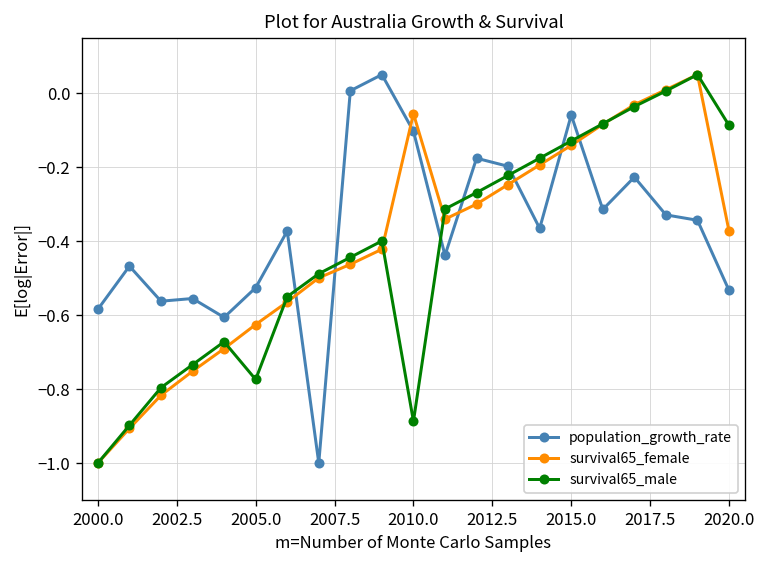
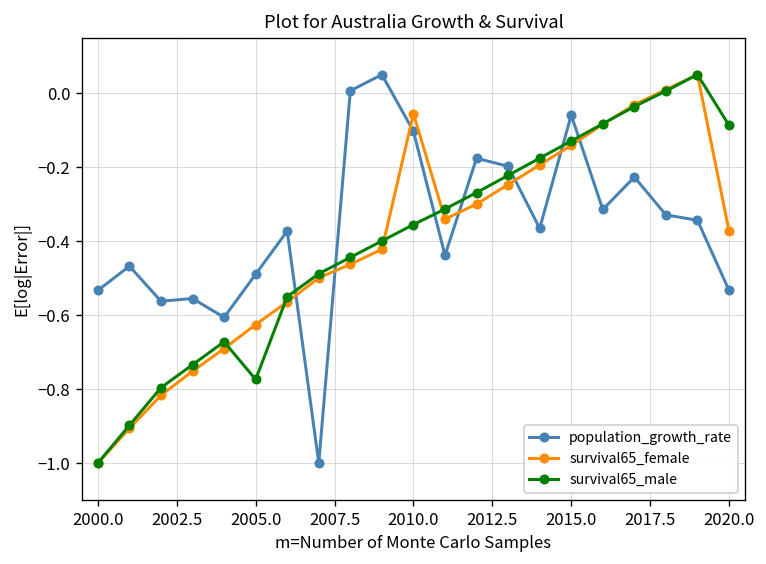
  {
    "population_growth_rate": {
-     "2000.0": -0.58,
-     "2005.0": -0.53,
+     "2000.0": -0.53,
+     "2005.0": -0.49,
      "2010.0": -0.10,
      "2015.0": -0.06,
      "2020.0": -0.53
    },
    "survival65_female": {
      "2005.0": -0.63,
      "2010.0": -0.06,
      "2015.0": -0.14,
      "2020.0": -0.37
    },
    "survival65_male": {
      "2005.0": -0.77,
-     "2010.0": -0.89,
+     "2010.0": -0.36,
      "2015.0": -0.13,
      "2020.0": -0.09
    }
  }
